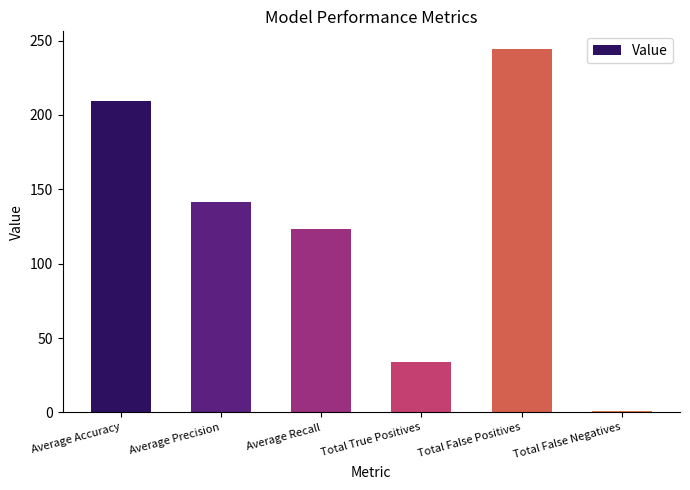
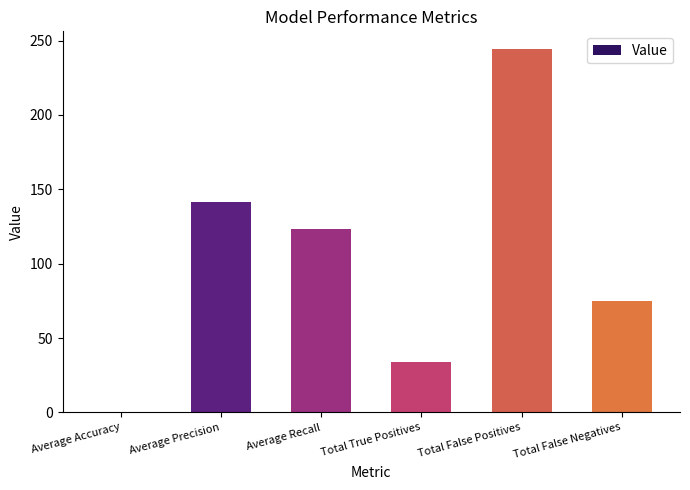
  {
-   "Average Accuracy": 210,
+   "Average Accuracy": 0,
    "Average Precision": 141,
    "Average Recall": 124,
    "Total True Positives": 34,
    "Total False Positives": 244,
-   "Total False Negatives": 1
+   "Total False Negatives": 75
  }
